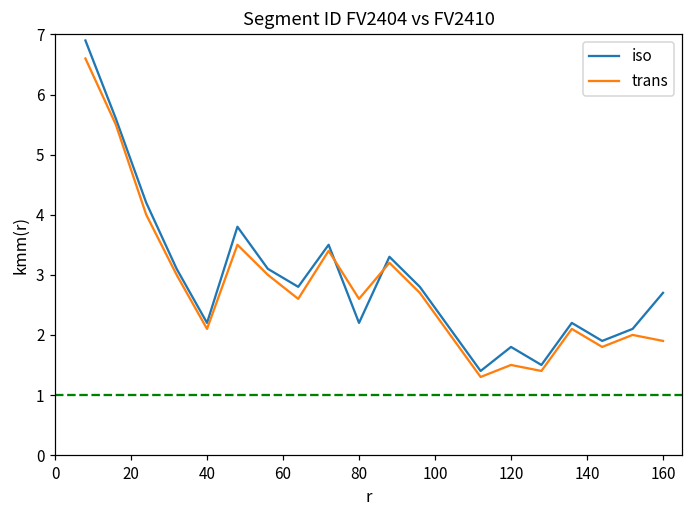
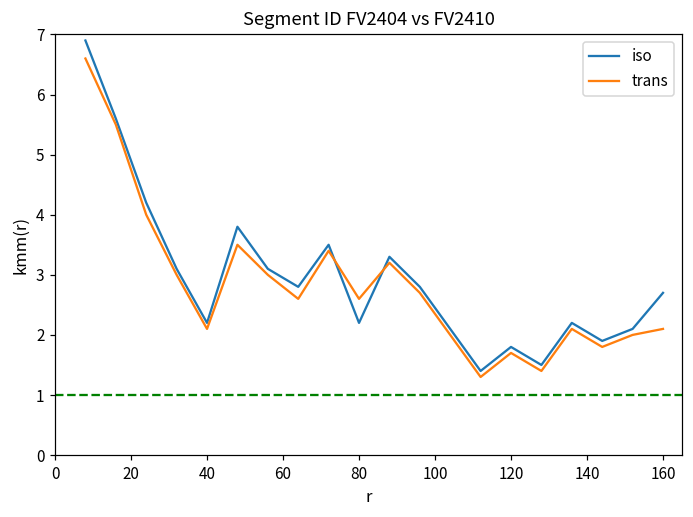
  {
    "iso": {
      "40": 2.2,
      "80": 2.2,
      "120": 1.8,
      "160": 2.7
    },
    "trans": {
      "40": 2.1,
      "80": 2.6,
-     "120": 1.5,
-     "160": 1.9
+     "120": 1.7,
+     "160": 2.1
    }
  }
